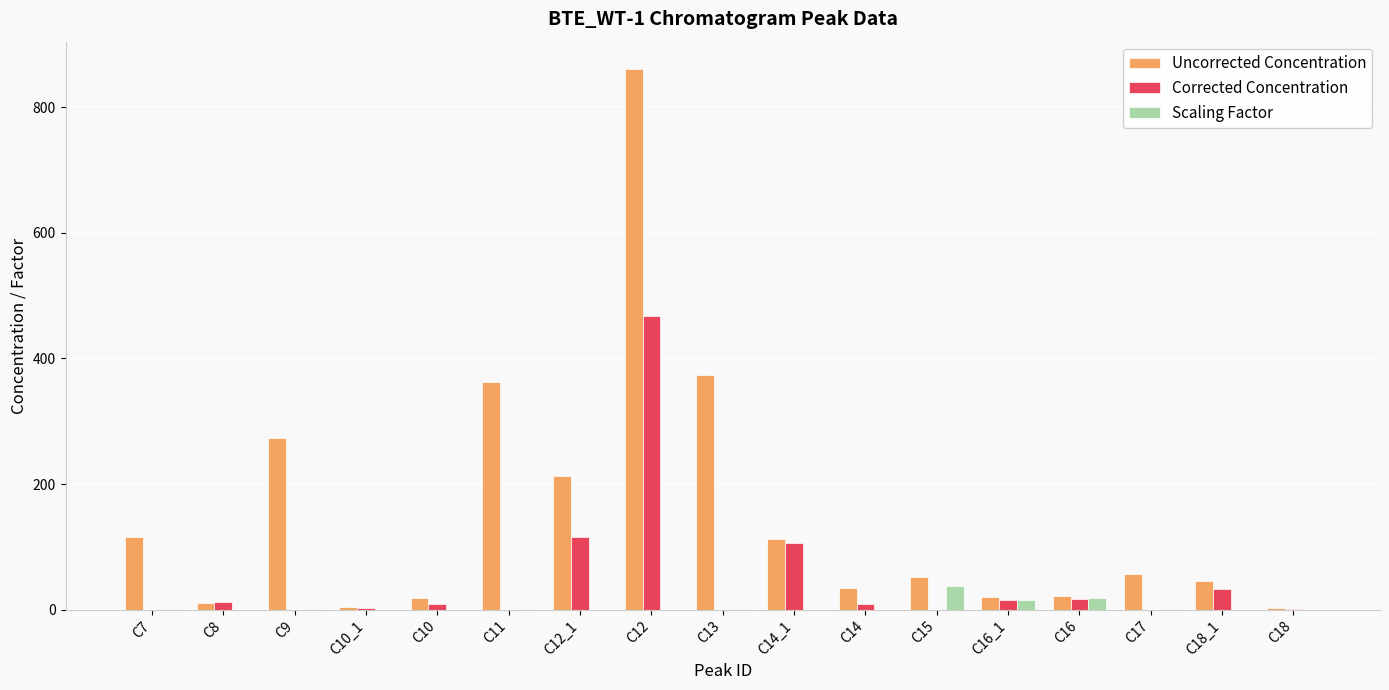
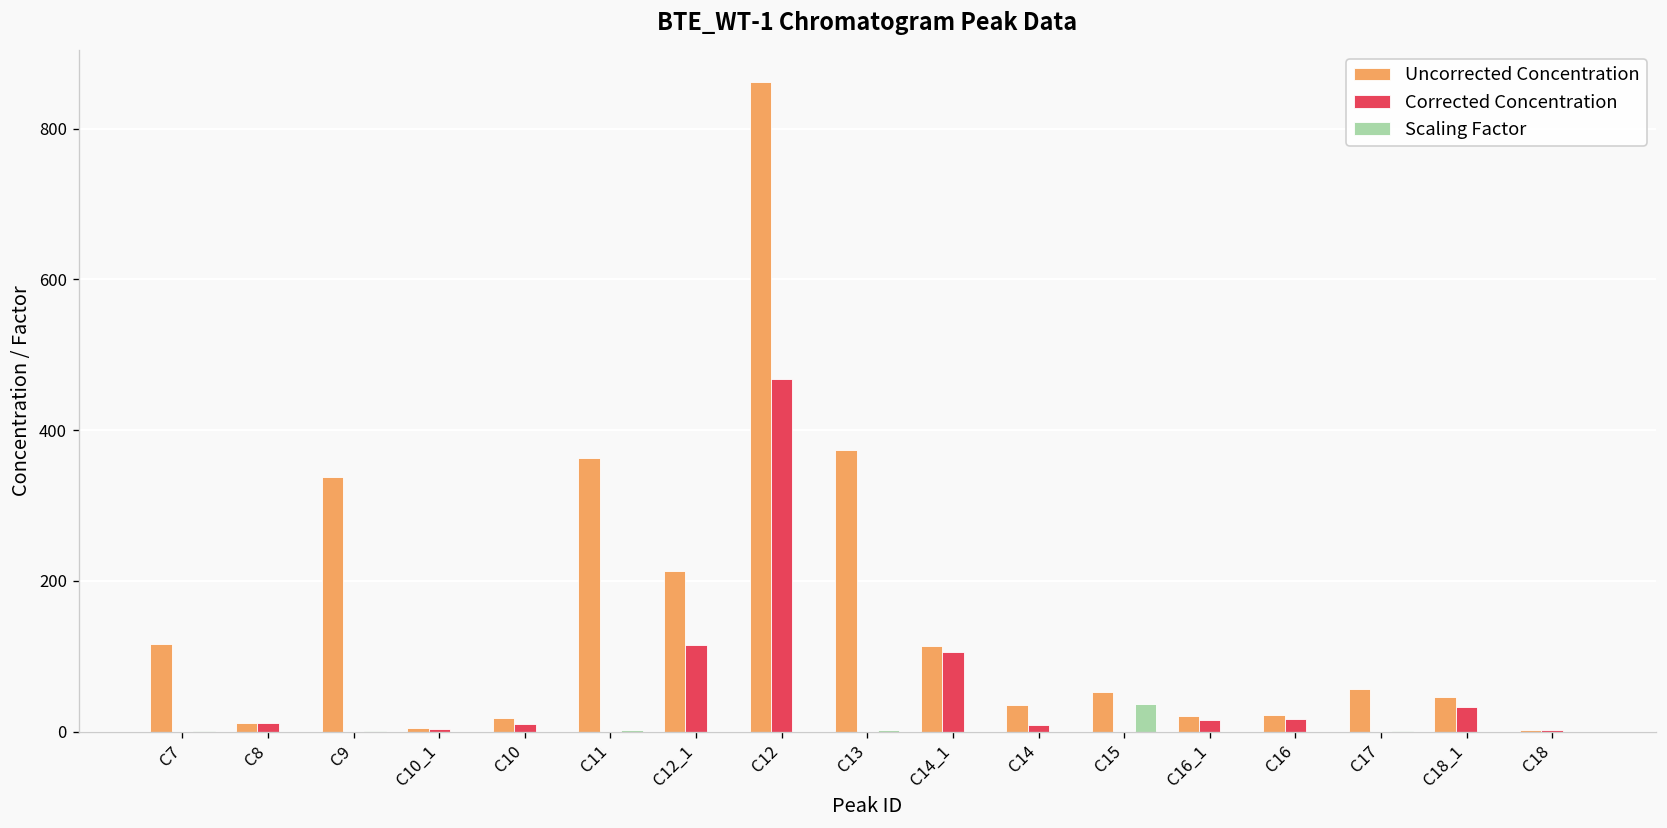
  {
    "Uncorrected Concentration": {
      "C7": 120,
      "C8": 10,
-     "C9": 270,
+     "C9": 340,
      "C10_1": 0,
      "C10": 20,
      "C11": 360,
      "C12_1": 210,
      "C12": 860,
      "C13": 370,
      "C14_1": 110,
      "C14": 30,
      "C15": 50,
      "C16_1": 20,
      "C16": 20,
      "C17": 60,
      "C18_1": 50
    },
    "Corrected Concentration": {
      "C7": 0,
      "C8": 10,
      "C9": 0,
      "C10": 10,
      "C11": 0,
      "C12_1": 120,
      "C12": 470,
      "C13": 0,
      "C14_1": 110,
      "C14": 10,
      "C15": 0,
      "C16_1": 20,
      "C16": 20,
      "C17": 0,
      "C18_1": 30
    },
    "Scaling Factor": {
      "C8": 0,
      "C10_1": 0,
      "C10": 0,
      "C12_1": 0,
      "C12": 0,
      "C14_1": 0,
      "C14": 0,
      "C15": 40,
-     "C16_1": 20,
-     "C16": 20,
+     "C16_1": 0,
+     "C16": 0,
      "C18_1": 0,
      "C18": 0
    }
  }
